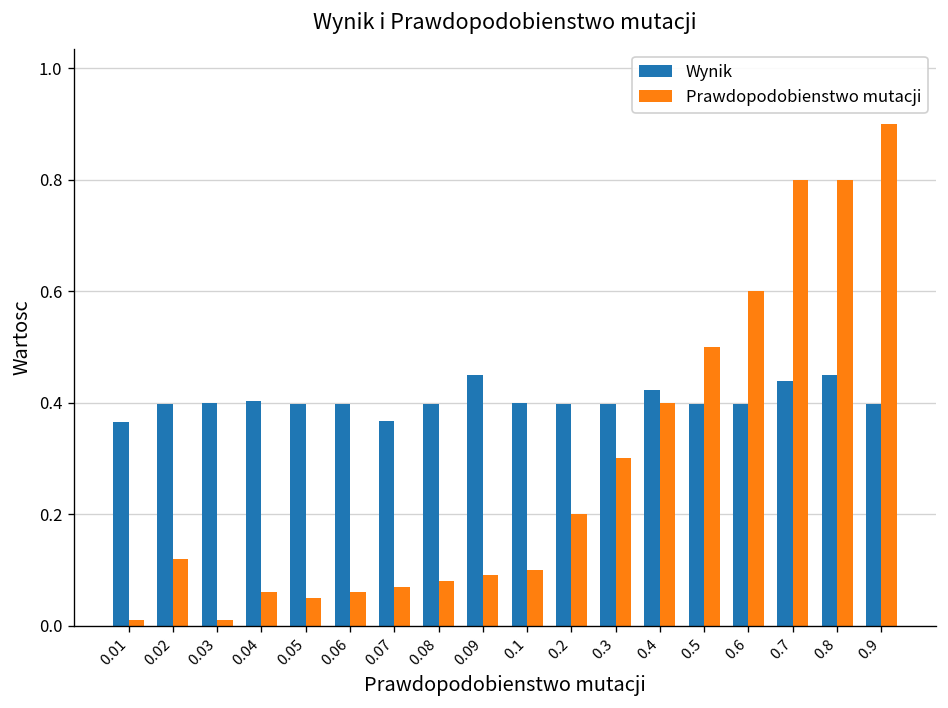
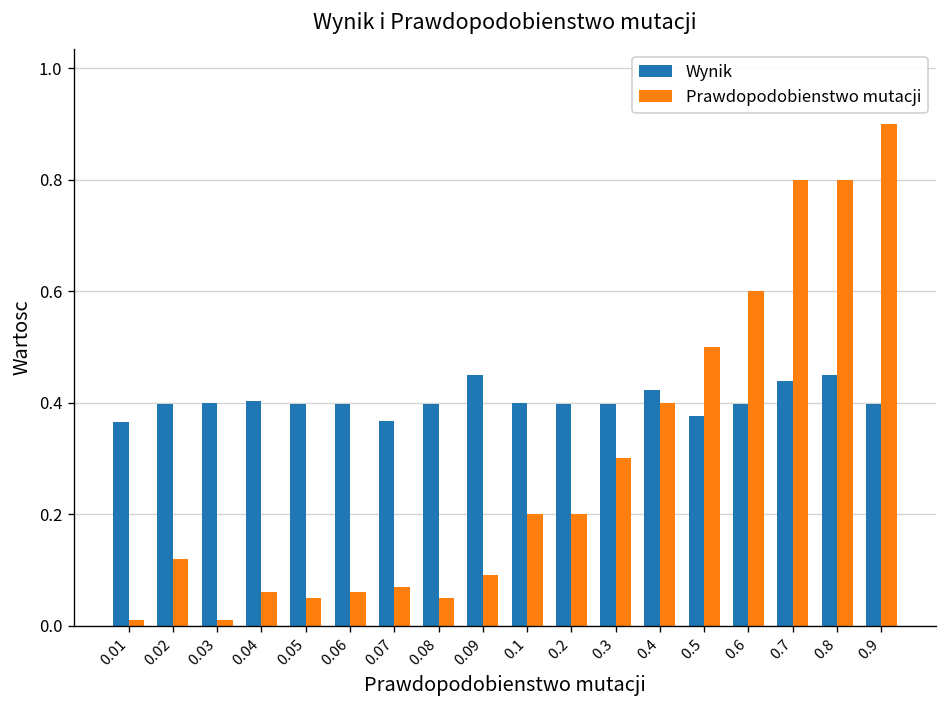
  {
    "Wynik": {
      "0.01": 0.37,
      "0.02": 0.40,
      "0.03": 0.40,
      "0.04": 0.40,
      "0.05": 0.40,
      "0.06": 0.40,
      "0.07": 0.37,
      "0.08": 0.40,
      "0.09": 0.45,
      "0.1": 0.40,
      "0.2": 0.40,
      "0.3": 0.40,
      "0.4": 0.42,
-     "0.5": 0.40,
+     "0.5": 0.38,
      "0.6": 0.40,
      "0.7": 0.44,
      "0.8": 0.45,
      "0.9": 0.40
    },
    "Prawdopodobienstwo mutacji": {
      "0.01": 0.01,
      "0.02": 0.12,
      "0.03": 0.01,
      "0.04": 0.06,
      "0.05": 0.05,
      "0.06": 0.06,
      "0.07": 0.07,
-     "0.08": 0.08,
+     "0.08": 0.05,
      "0.09": 0.09,
-     "0.1": 0.1,
+     "0.1": 0.2,
      "0.2": 0.20,
      "0.3": 0.30,
      "0.4": 0.40,
      "0.5": 0.50,
      "0.6": 0.60,
      "0.7": 0.80,
      "0.8": 0.80,
      "0.9": 0.90
    }
  }
